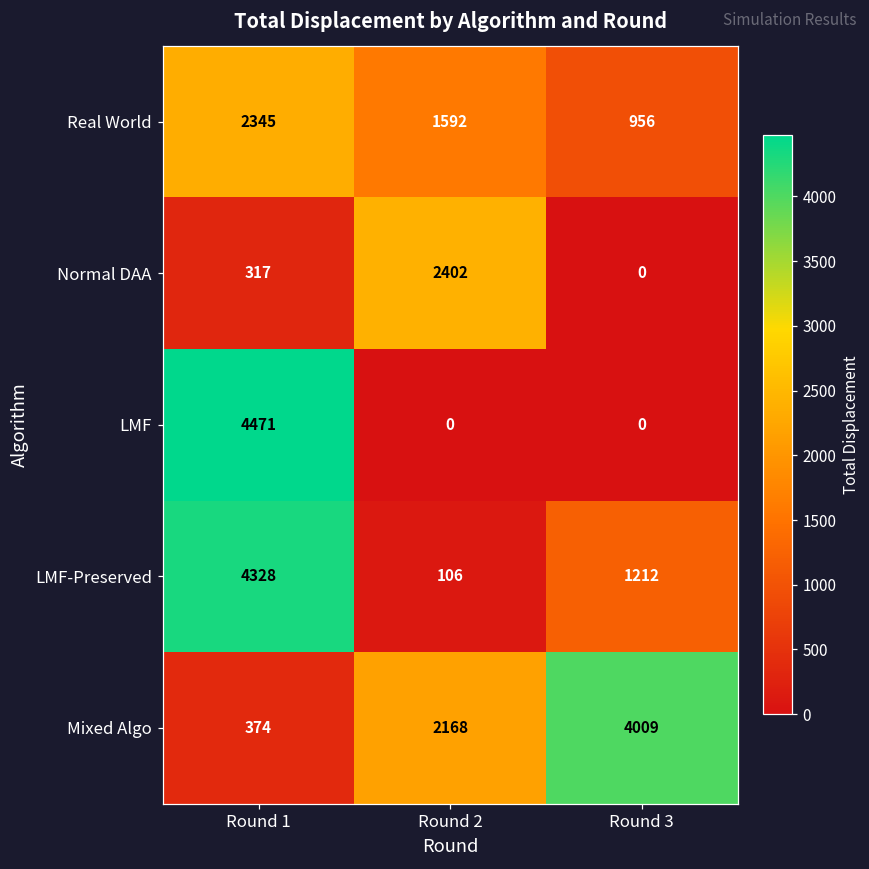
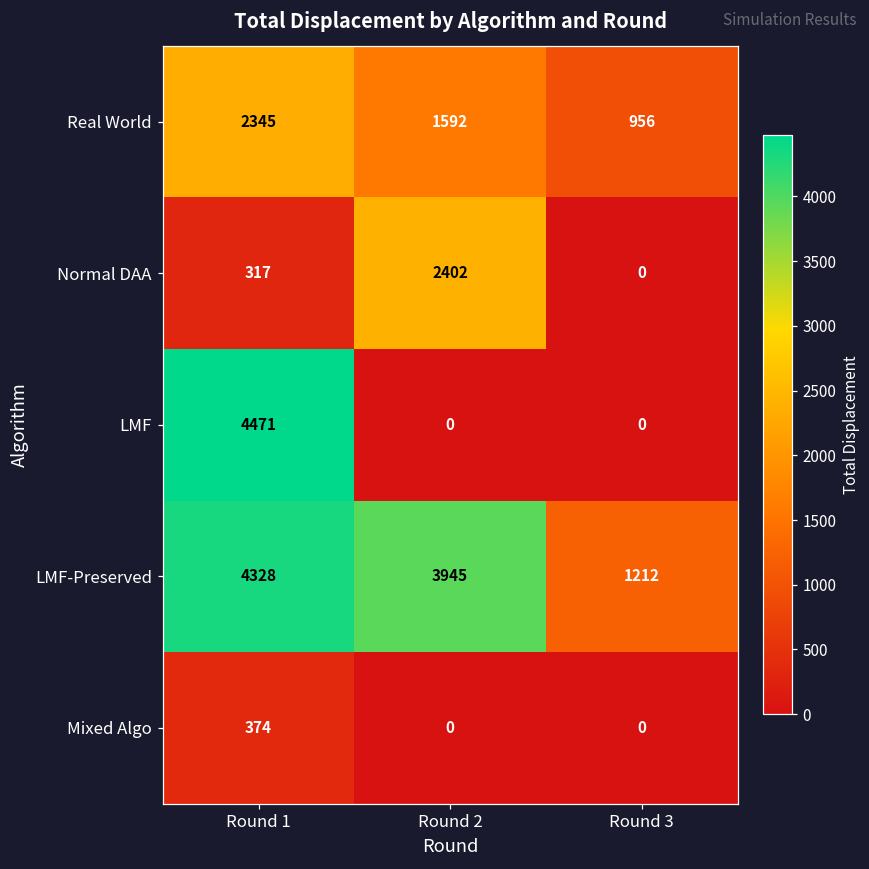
  {
    "Real World": {
      "Round 1": 2345,
      "Round 2": 1592,
      "Round 3": 956
    },
    "Normal DAA": {
      "Round 1": 317,
      "Round 2": 2402,
      "Round 3": 0
    },
    "LMF": {
      "Round 1": 4471,
      "Round 2": 0,
      "Round 3": 0
    },
    "LMF-Preserved": {
      "Round 1": 4328,
-     "Round 2": 106,
+     "Round 2": 3945,
      "Round 3": 1212
    },
    "Mixed Algo": {
      "Round 1": 374,
-     "Round 2": 2168,
-     "Round 3": 4009
+     "Round 2": 0,
+     "Round 3": 0
    }
  }
